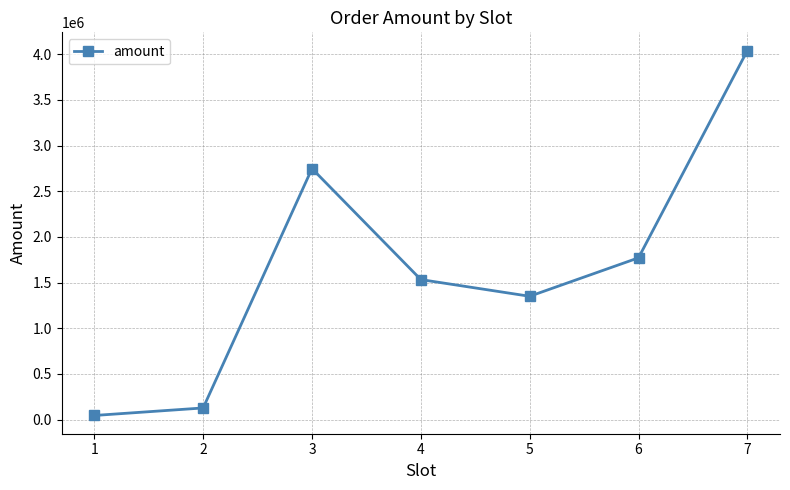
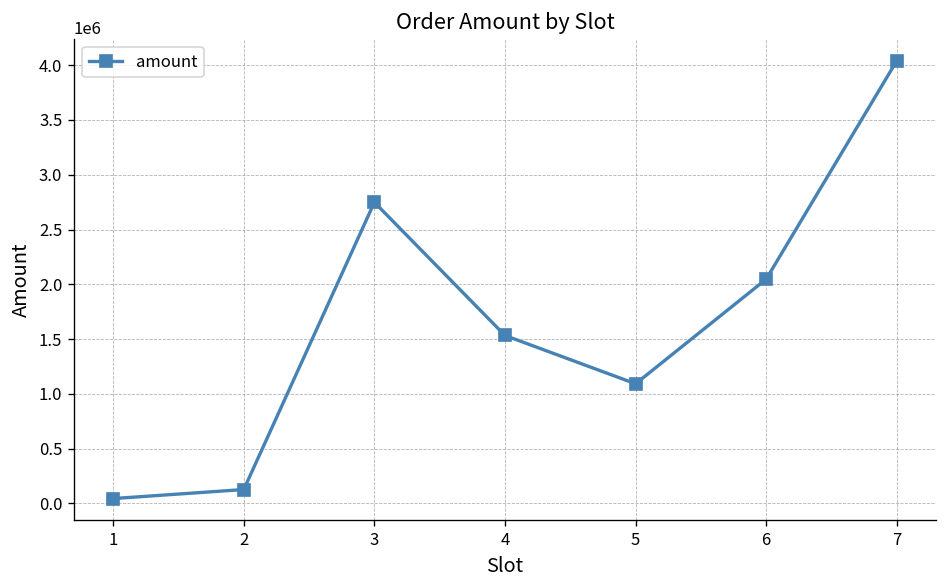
  {
    "1": 0,
    "2": 100000,
    "3": 2700000,
    "4": 1500000,
-   "5": 1400000,
-   "6": 1800000,
+   "5": 1100000,
+   "6": 2000000,
    "7": 4000000
  }
